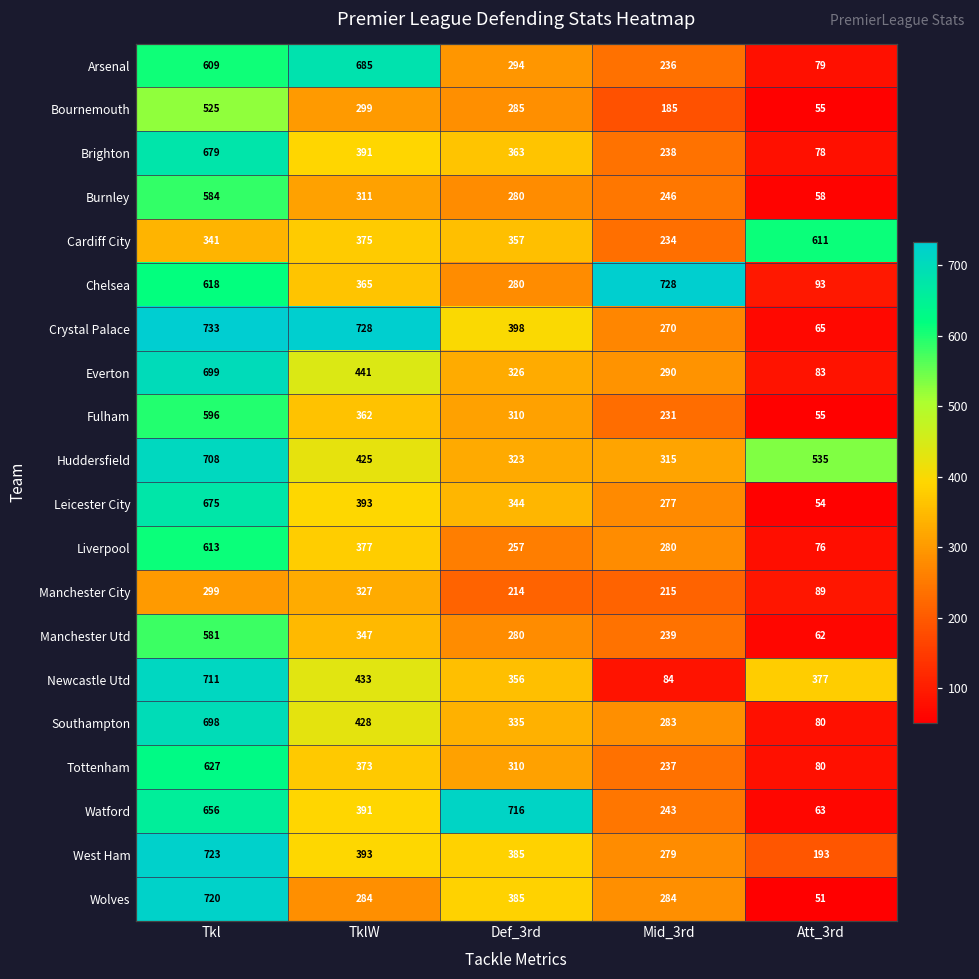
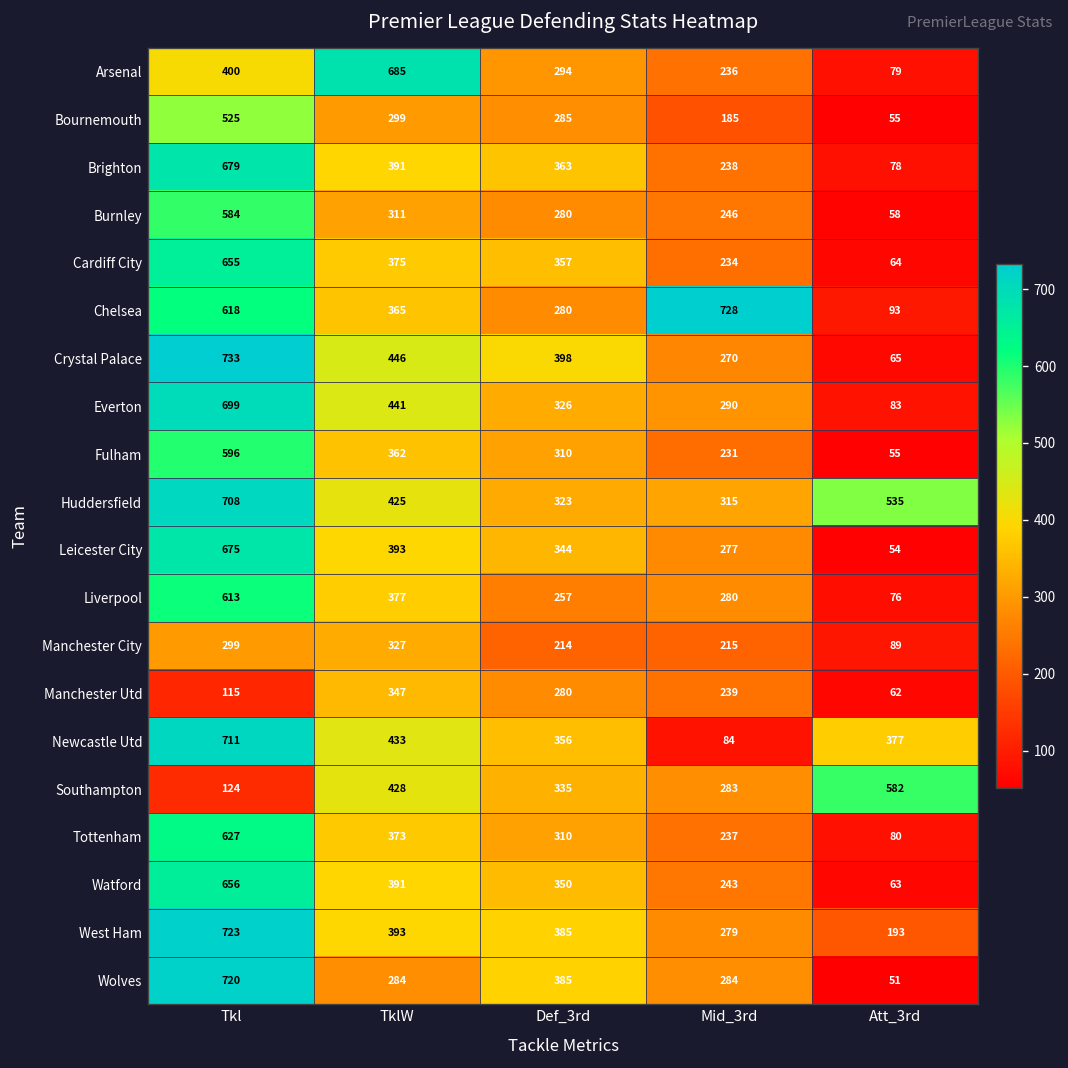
  {
    "Arsenal": {
-     "Tkl": 609,
+     "Tkl": 400,
      "TklW": 685,
      "Def_3rd": 294,
      "Mid_3rd": 236,
      "Att_3rd": 79
    },
    "Bournemouth": {
      "Tkl": 525,
      "TklW": 299,
      "Def_3rd": 285,
      "Mid_3rd": 185,
      "Att_3rd": 55
    },
    "Brighton": {
      "Tkl": 679,
      "TklW": 391,
      "Def_3rd": 363,
      "Mid_3rd": 238,
      "Att_3rd": 78
    },
    "Burnley": {
      "Tkl": 584,
      "TklW": 311,
      "Def_3rd": 280,
      "Mid_3rd": 246,
      "Att_3rd": 58
    },
    "Cardiff City": {
-     "Tkl": 341,
+     "Tkl": 655,
      "TklW": 375,
      "Def_3rd": 357,
      "Mid_3rd": 234,
-     "Att_3rd": 611
+     "Att_3rd": 64
    },
    "Chelsea": {
      "Tkl": 618,
      "TklW": 365,
      "Def_3rd": 280,
      "Mid_3rd": 728,
      "Att_3rd": 93
    },
    "Crystal Palace": {
      "Tkl": 733,
-     "TklW": 728,
+     "TklW": 446,
      "Def_3rd": 398,
      "Mid_3rd": 270,
      "Att_3rd": 65
    },
    "Everton": {
      "Tkl": 699,
      "TklW": 441,
      "Def_3rd": 326,
      "Mid_3rd": 290,
      "Att_3rd": 83
    },
    "Fulham": {
      "Tkl": 596,
      "TklW": 362,
      "Def_3rd": 310,
      "Mid_3rd": 231,
      "Att_3rd": 55
    },
    "Huddersfield": {
      "Tkl": 708,
      "TklW": 425,
      "Def_3rd": 323,
      "Mid_3rd": 315,
      "Att_3rd": 535
    },
    "Leicester City": {
      "Tkl": 675,
      "TklW": 393,
      "Def_3rd": 344,
      "Mid_3rd": 277,
      "Att_3rd": 54
    },
    "Liverpool": {
      "Tkl": 613,
      "TklW": 377,
      "Def_3rd": 257,
      "Mid_3rd": 280,
      "Att_3rd": 76
    },
    "Manchester City": {
      "Tkl": 299,
      "TklW": 327,
      "Def_3rd": 214,
      "Mid_3rd": 215,
      "Att_3rd": 89
    },
    "Manchester Utd": {
-     "Tkl": 581,
+     "Tkl": 115,
      "TklW": 347,
      "Def_3rd": 280,
      "Mid_3rd": 239,
      "Att_3rd": 62
    },
    "Newcastle Utd": {
      "Tkl": 711,
      "TklW": 433,
      "Def_3rd": 356,
      "Mid_3rd": 84,
      "Att_3rd": 377
    },
    "Southampton": {
-     "Tkl": 698,
+     "Tkl": 124,
      "TklW": 428,
      "Def_3rd": 335,
      "Mid_3rd": 283,
-     "Att_3rd": 80
+     "Att_3rd": 582
    },
    "Tottenham": {
      "Tkl": 627,
      "TklW": 373,
      "Def_3rd": 310,
      "Mid_3rd": 237,
      "Att_3rd": 80
    },
    "Watford": {
      "Tkl": 656,
      "TklW": 391,
-     "Def_3rd": 716,
+     "Def_3rd": 350,
      "Mid_3rd": 243,
      "Att_3rd": 63
    },
    "West Ham": {
      "Tkl": 723,
      "TklW": 393,
      "Def_3rd": 385,
      "Mid_3rd": 279,
      "Att_3rd": 193
    },
    "Wolves": {
      "Tkl": 720,
      "TklW": 284,
      "Def_3rd": 385,
      "Mid_3rd": 284,
      "Att_3rd": 51
    }
  }
